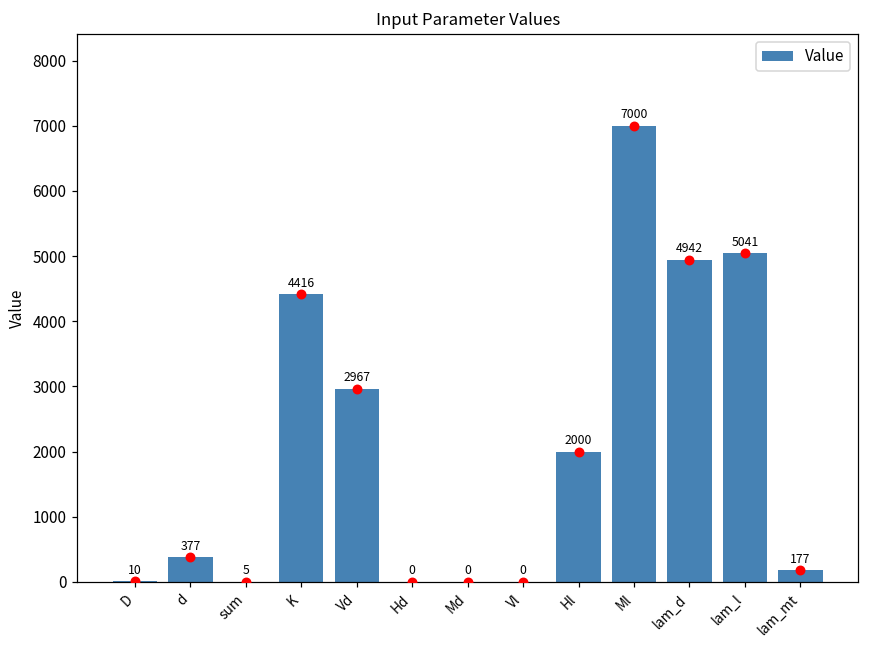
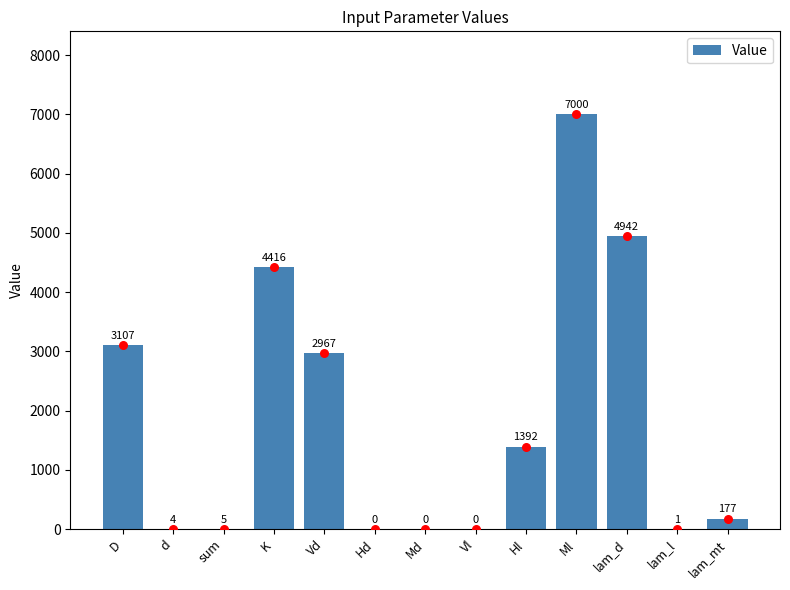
  {
-   "D": 10,
-   "d": 377,
+   "D": 3107,
+   "d": 4,
    "sum": 5,
    "K": 4416,
    "Vd": 2967,
    "Hd": 0,
    "Md": 0,
    "Vl": 0,
-   "Hl": 2000,
+   "Hl": 1392,
    "Ml": 7000,
    "lam_d": 4942,
-   "lam_l": 5041,
+   "lam_l": 1,
    "lam_mt": 177
  }
